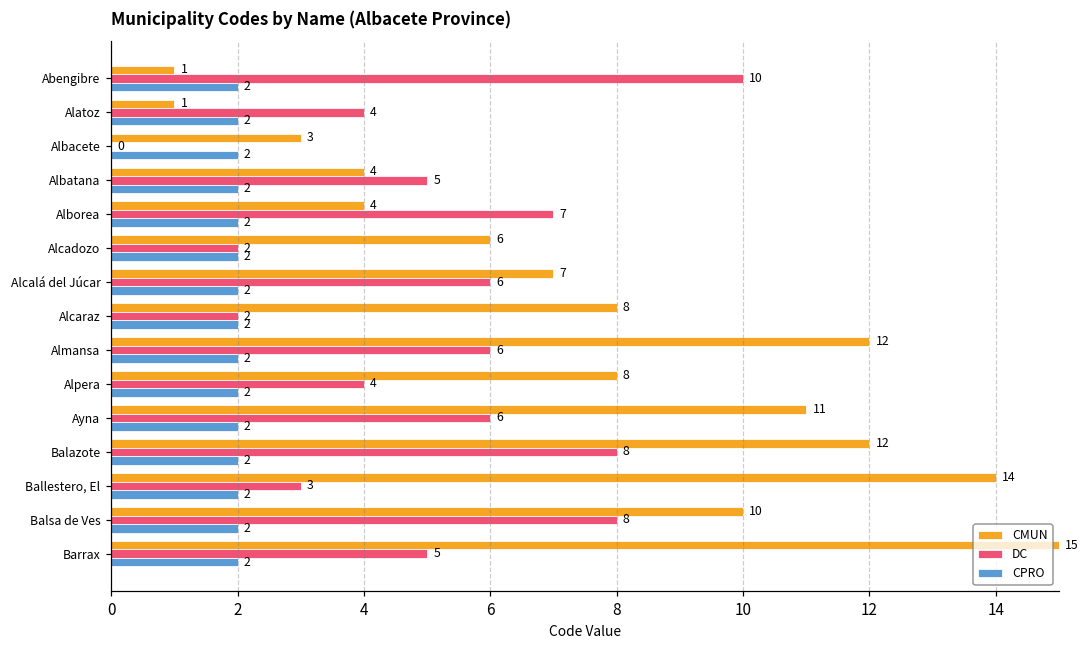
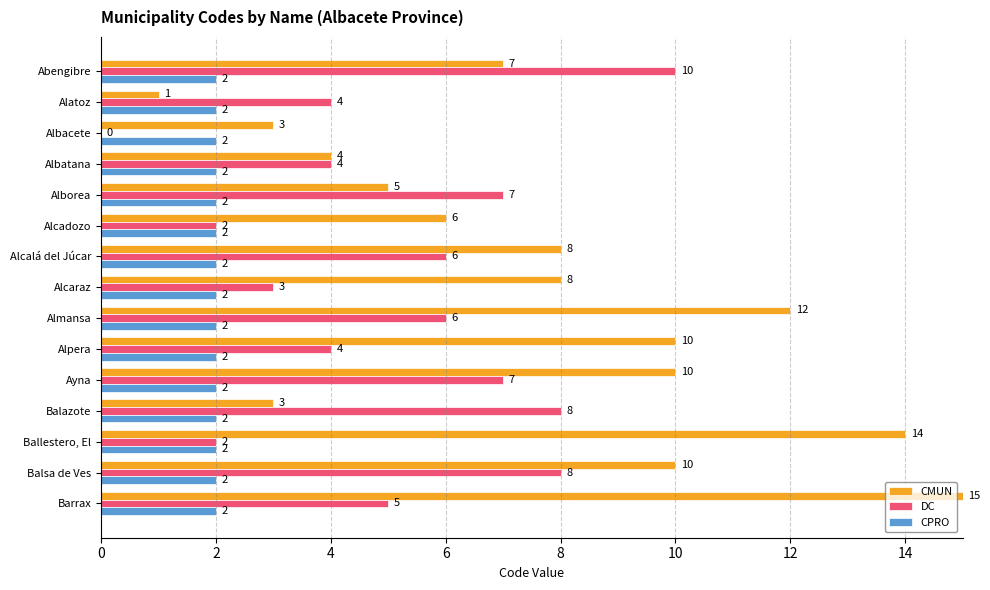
  {
    "CMUN": {
-     "Abengibre": 1,
+     "Abengibre": 7,
      "Alatoz": 1,
      "Albacete": 3,
-     "Alborea": 4,
+     "Alborea": 5,
      "Alcadozo": 6,
-     "Alcalá del Júcar": 7,
+     "Alcalá del Júcar": 8,
      "Alcaraz": 8,
      "Almansa": 12,
-     "Alpera": 8,
-     "Ayna": 11,
-     "Balazote": 12,
+     "Alpera": 10,
+     "Ayna": 10,
+     "Balazote": 3,
      "Ballestero, El": 14,
      "Balsa de Ves": 10,
      "Barrax": 15
    },
    "DC": {
      "Abengibre": 10,
      "Alatoz": 4,
      "Albacete": 0,
-     "Albatana": 5,
+     "Albatana": 4,
      "Alborea": 7,
      "Alcalá del Júcar": 6,
-     "Alcaraz": 2,
+     "Alcaraz": 3,
      "Almansa": 6,
      "Alpera": 4,
-     "Ayna": 6,
+     "Ayna": 7,
      "Balazote": 8,
-     "Ballestero, El": 3,
+     "Ballestero, El": 2,
      "Balsa de Ves": 8,
      "Barrax": 5
    },
    "CPRO": {
      "Abengibre": 2,
      "Alatoz": 2,
      "Albacete": 2,
      "Albatana": 2,
      "Alborea": 2,
      "Alcalá del Júcar": 2,
      "Alcaraz": 2,
      "Almansa": 2,
      "Alpera": 2,
      "Ayna": 2,
      "Balazote": 2,
      "Balsa de Ves": 2,
      "Barrax": 2
    }
  }
